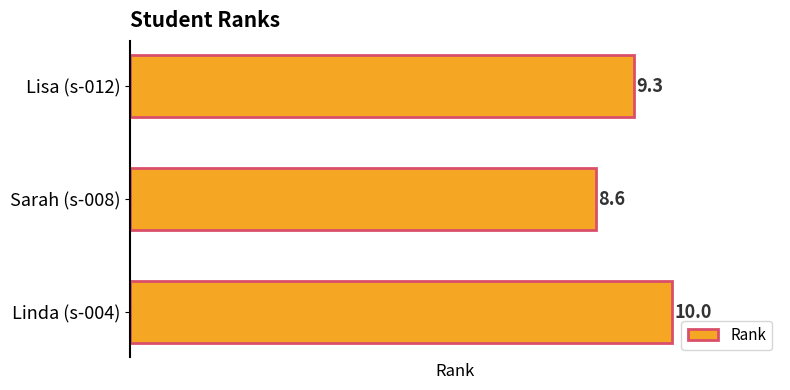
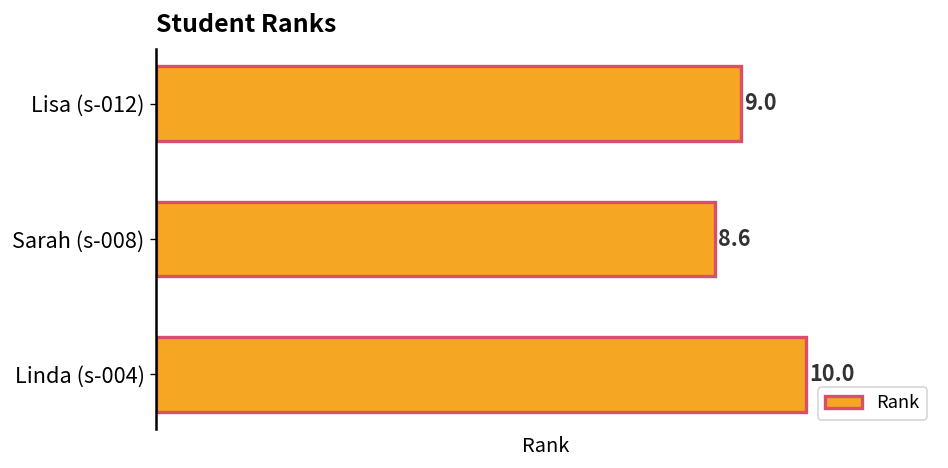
  {
-   "Lisa (s-012)": 9.3,
+   "Lisa (s-012)": 9.0,
    "Sarah (s-008)": 8.6
  }
